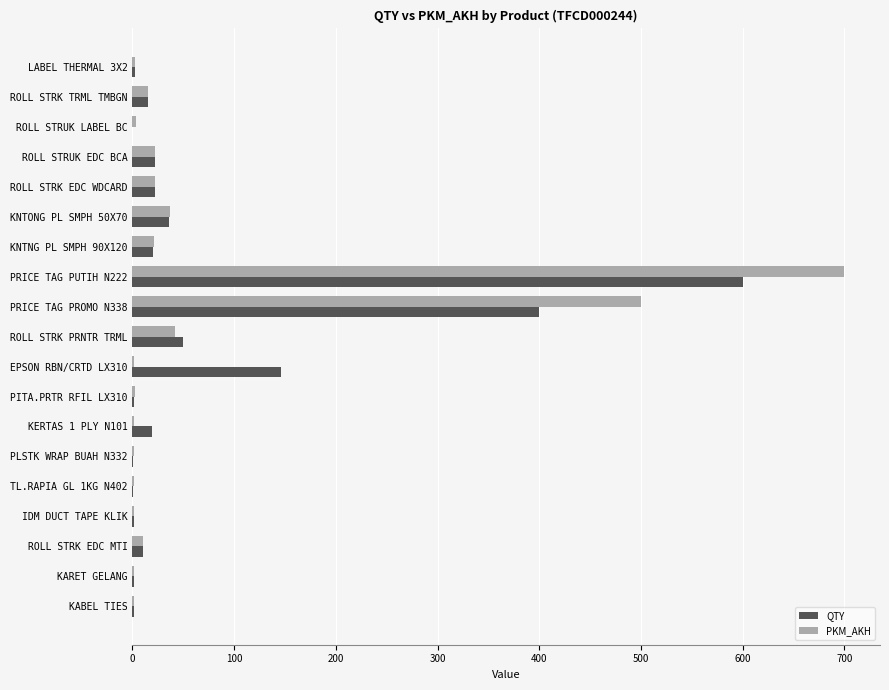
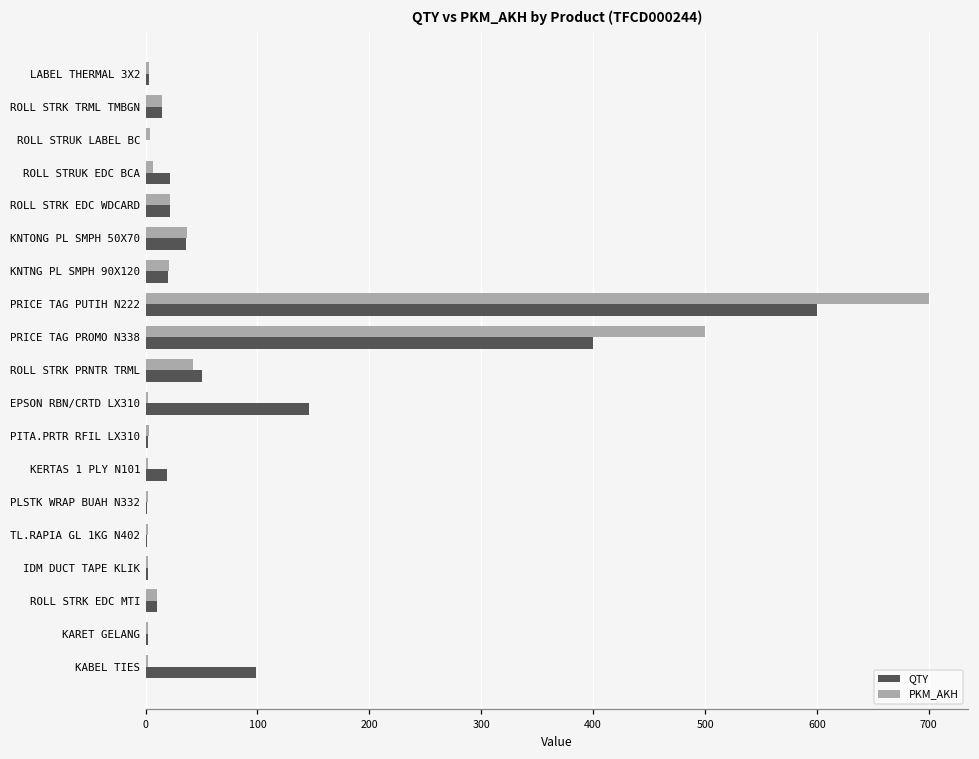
  {
    "QTY": {
      "LABEL THERMAL 3X2": 3,
      "ROLL STRK TRML TMBGN": 15,
      "ROLL STRUK LABEL BC": 0,
      "ROLL STRUK EDC BCA": 22,
      "ROLL STRK EDC WDCARD": 22,
      "KNTONG PL SMPH 50X70": 36,
      "KNTNG PL SMPH 90X120": 20,
      "PRICE TAG PUTIH N222": 600,
      "PRICE TAG PROMO N338": 400,
      "ROLL STRK PRNTR TRML": 50,
      "EPSON RBN/CRTD LX310": 146,
      "KERTAS 1 PLY N101": 19,
      "ROLL STRK EDC MTI": 10,
-     "KABEL TIES": 2
+     "KABEL TIES": 99
    },
    "PKM_AKH": {
      "LABEL THERMAL 3X2": 3,
      "ROLL STRK TRML TMBGN": 15,
      "ROLL STRUK LABEL BC": 4,
-     "ROLL STRUK EDC BCA": 22,
+     "ROLL STRUK EDC BCA": 7,
      "ROLL STRK EDC WDCARD": 22,
      "KNTONG PL SMPH 50X70": 37,
      "KNTNG PL SMPH 90X120": 21,
      "PRICE TAG PUTIH N222": 700,
      "PRICE TAG PROMO N338": 500,
      "ROLL STRK PRNTR TRML": 42,
      "PITA.PRTR RFIL LX310": 3,
      "ROLL STRK EDC MTI": 10
    }
  }
